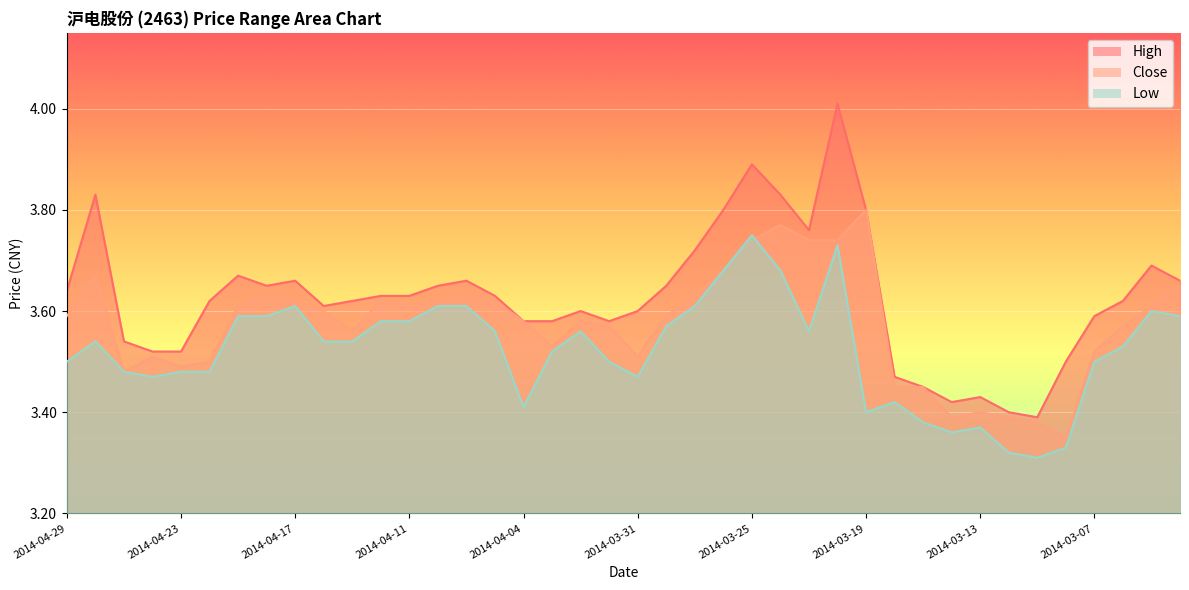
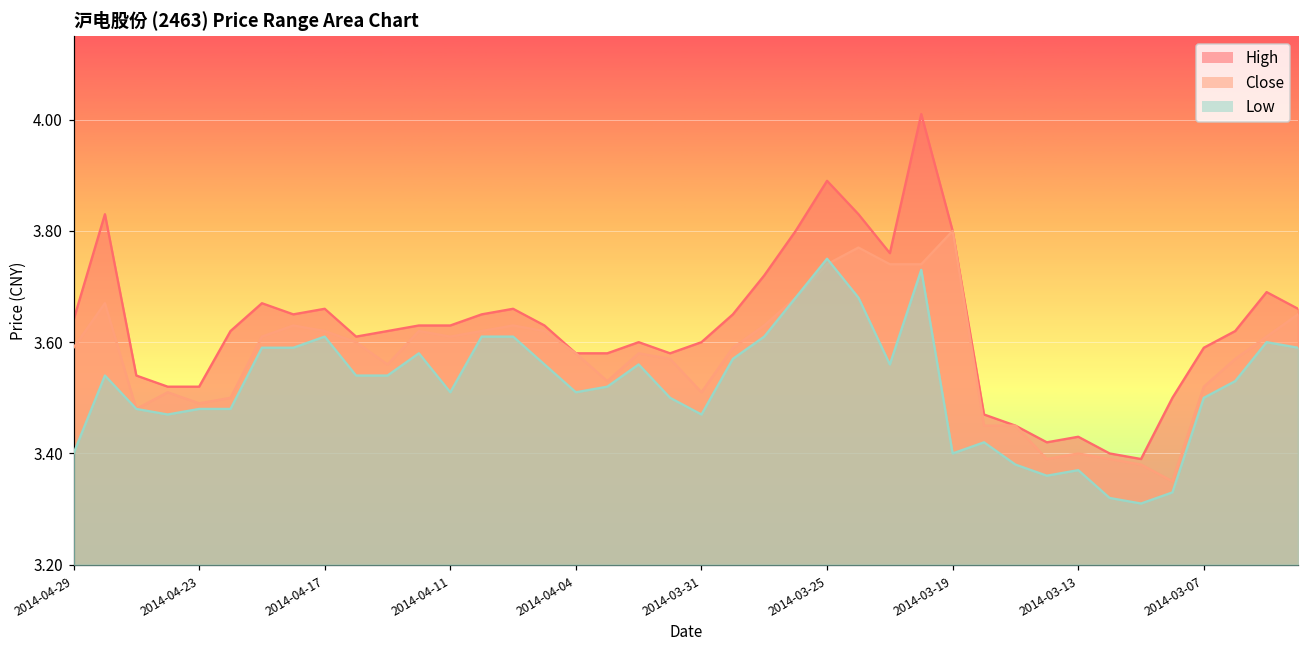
  {
    "Low": {
-     "2014-04-29": 3.5,
+     "2014-04-29": 3.4,
      "2014-04-23": 3.48,
      "2014-04-17": 3.61,
-     "2014-04-11": 3.58,
-     "2014-04-04": 3.41,
+     "2014-04-11": 3.51,
+     "2014-04-04": 3.51,
      "2014-03-31": 3.47,
      "2014-03-25": 3.75,
      "2014-03-19": 3.40,
      "2014-03-13": 3.37,
      "2014-03-07": 3.50
    }
  }
